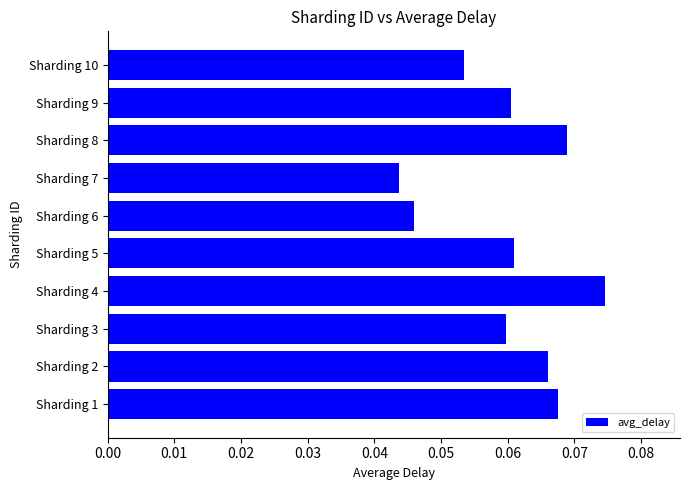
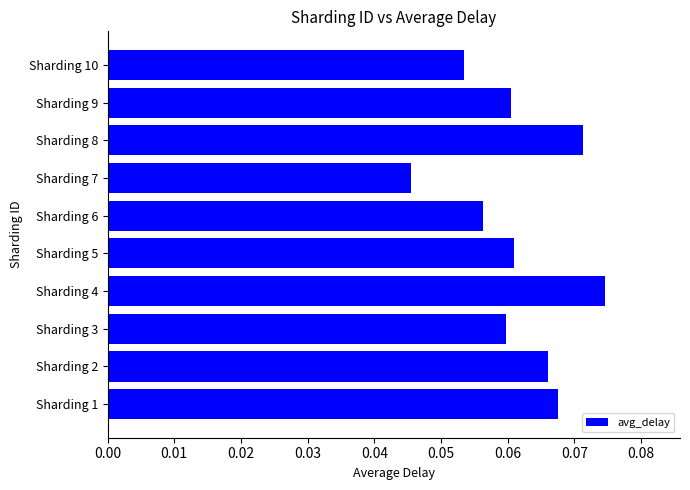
  {
    "Sharding 10": 0.053,
    "Sharding 9": 0.061,
-   "Sharding 8": 0.069,
-   "Sharding 7": 0.044,
-   "Sharding 6": 0.046,
+   "Sharding 8": 0.071,
+   "Sharding 7": 0.046,
+   "Sharding 6": 0.056,
    "Sharding 5": 0.061,
    "Sharding 4": 0.075,
    "Sharding 3": 0.060,
    "Sharding 2": 0.066,
    "Sharding 1": 0.068
  }
